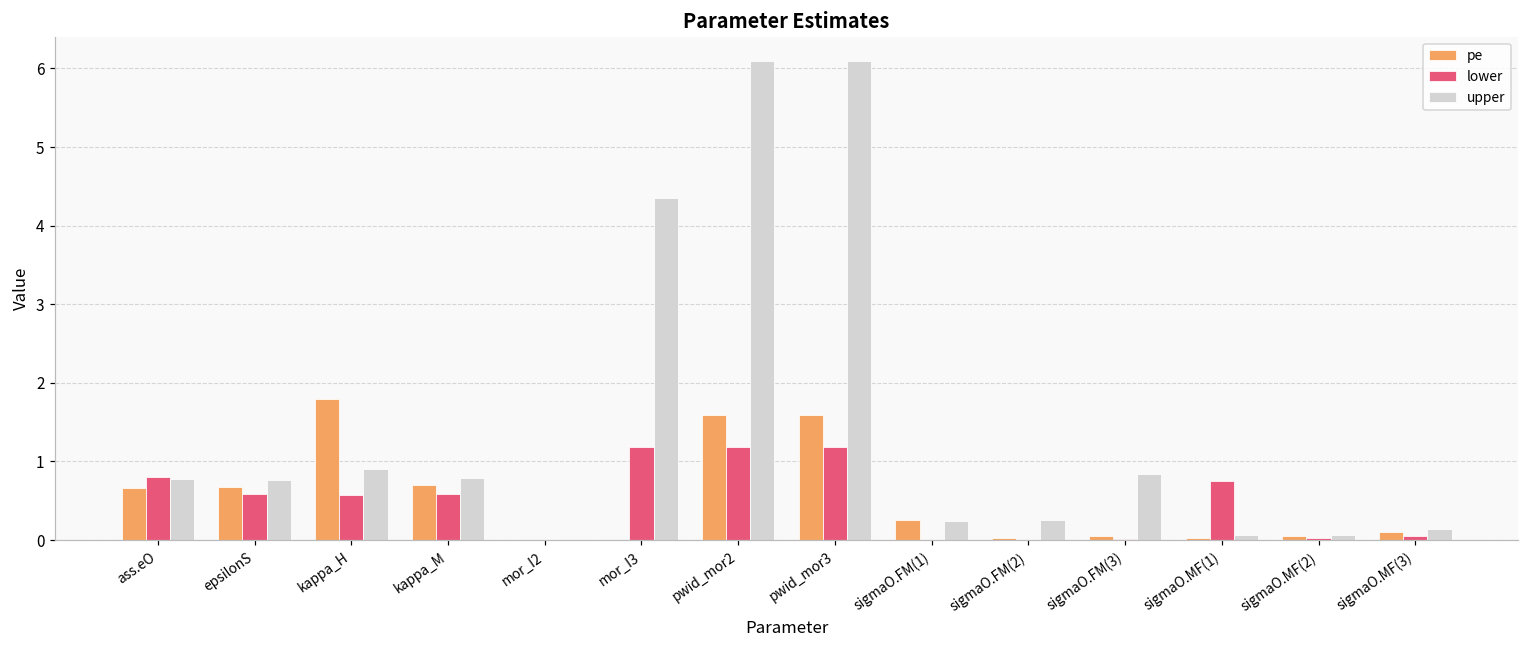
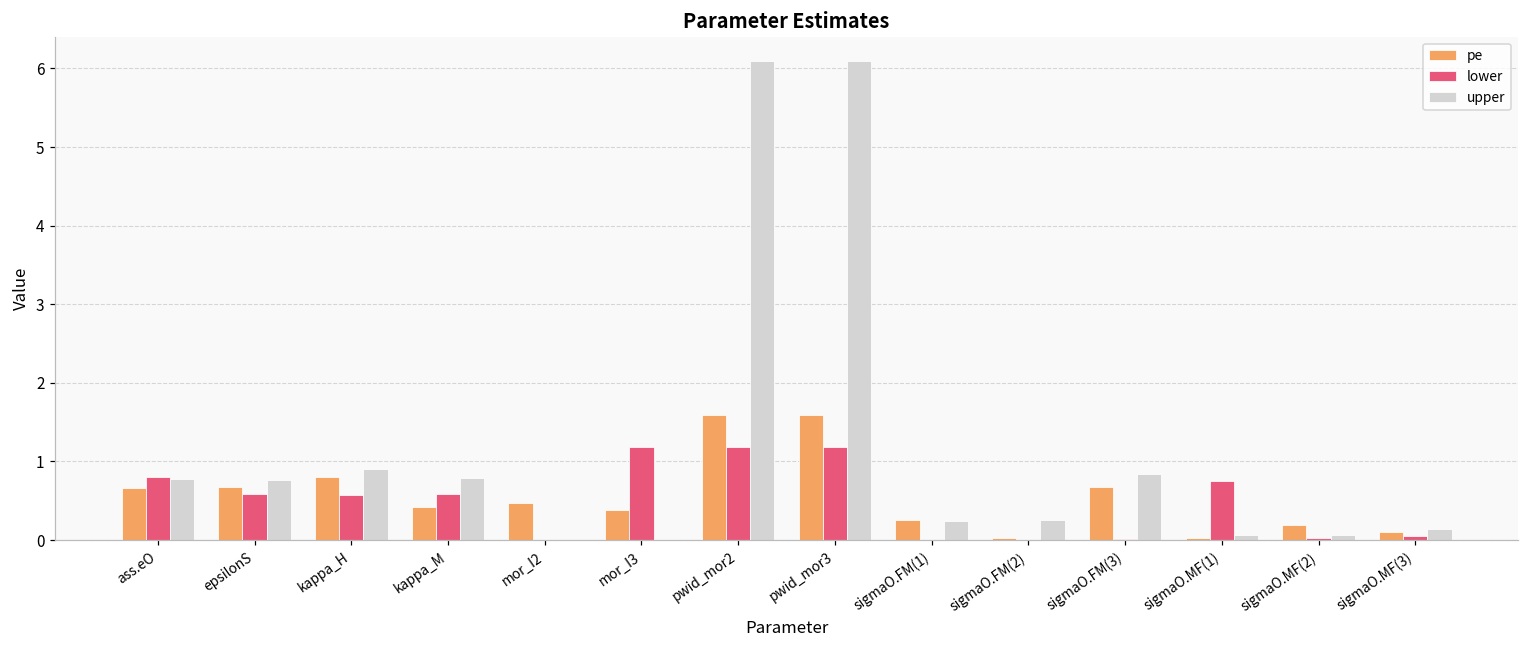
  {
    "pe": {
      "ass.eO": 0.7,
      "epsilonS": 0.7,
-     "kappa_H": 1.8,
-     "kappa_M": 0.7,
-     "mor_I2": 0.0,
-     "mor_I3": 0.0,
+     "kappa_H": 0.8,
+     "kappa_M": 0.4,
+     "mor_I2": 0.5,
+     "mor_I3": 0.4,
      "pwid_mor2": 1.6,
      "pwid_mor3": 1.6,
      "sigmaO.FM(1)": 0.3,
-     "sigmaO.FM(3)": 0.1,
-     "sigmaO.MF(2)": 0.1,
+     "sigmaO.FM(3)": 0.7,
+     "sigmaO.MF(2)": 0.2,
      "sigmaO.MF(3)": 0.1
    },
    "lower": {
      "ass.eO": 0.8,
      "epsilonS": 0.6,
      "kappa_H": 0.6,
      "kappa_M": 0.6,
      "mor_I3": 1.2,
      "pwid_mor2": 1.2,
      "pwid_mor3": 1.2,
      "sigmaO.MF(1)": 0.8,
      "sigmaO.MF(3)": 0.1
    },
    "upper": {
      "ass.eO": 0.8,
      "epsilonS": 0.8,
      "kappa_H": 0.9,
      "kappa_M": 0.8,
-     "mor_I3": 4.3,
+     "mor_I3": 0.0,
      "pwid_mor2": 6.1,
      "pwid_mor3": 6.1,
      "sigmaO.FM(1)": 0.2,
      "sigmaO.FM(2)": 0.3,
      "sigmaO.FM(3)": 0.8,
      "sigmaO.MF(1)": 0.1,
      "sigmaO.MF(2)": 0.1,
      "sigmaO.MF(3)": 0.1
    }
  }
